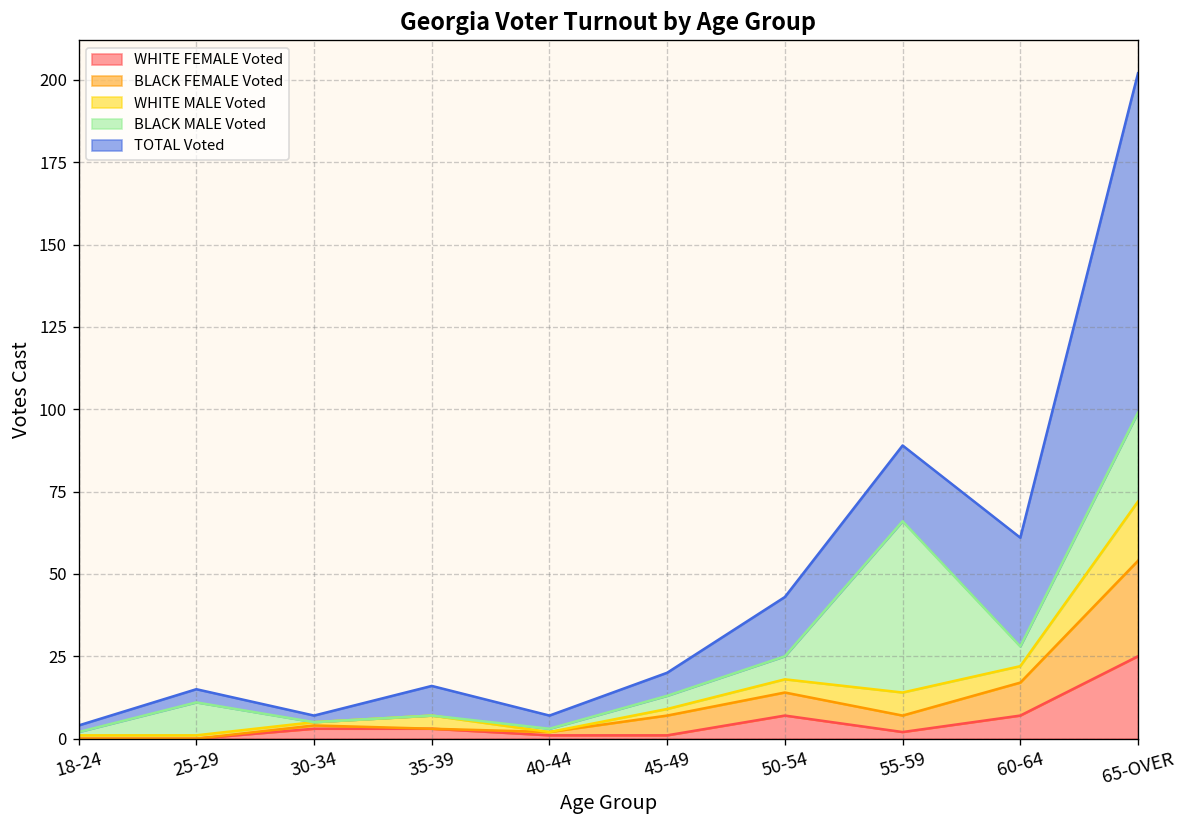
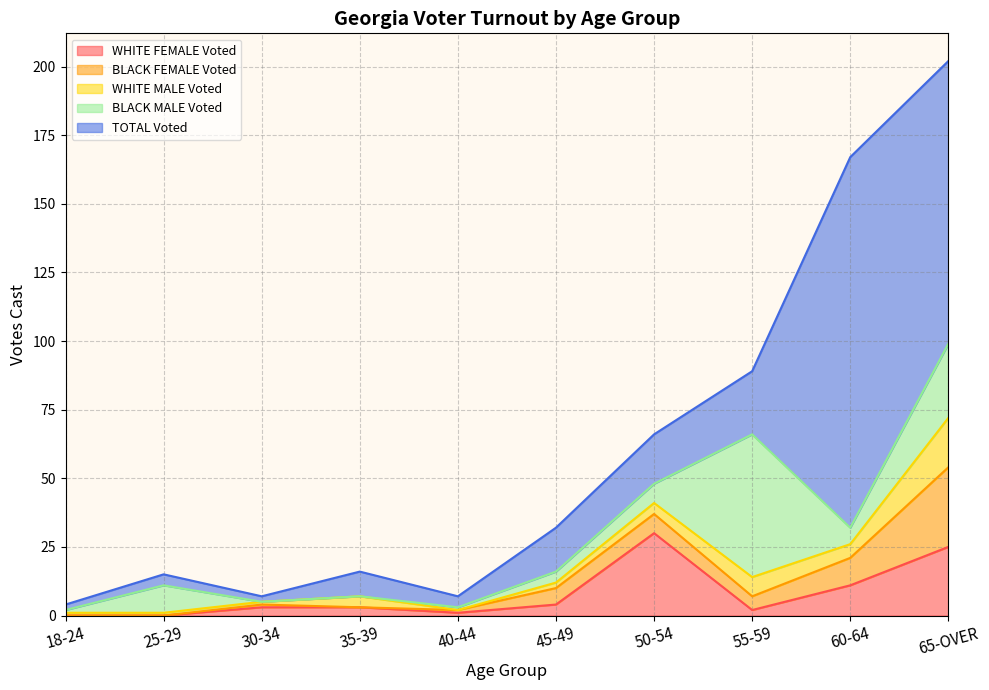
  {
    "WHITE FEMALE Voted": {
      "30-34": 3,
      "40-44": 1,
-     "45-49": 1,
-     "50-54": 7,
+     "45-49": 4,
+     "50-54": 30,
      "55-59": 2,
-     "60-64": 7,
+     "60-64": 11,
      "65-OVER": 25
    },
    "BLACK MALE Voted": {
      "18-24": 1,
      "25-29": 10,
      "40-44": 1,
      "45-49": 4,
      "50-54": 7,
      "55-59": 52,
      "60-64": 6,
      "65-OVER": 27
    },
    "TOTAL Voted": {
      "18-24": 2,
      "25-29": 4,
      "30-34": 2,
      "35-39": 9,
      "40-44": 4,
-     "45-49": 7,
+     "45-49": 16,
      "50-54": 18,
      "55-59": 23,
-     "60-64": 33,
+     "60-64": 135,
      "65-OVER": 103
    }
  }
